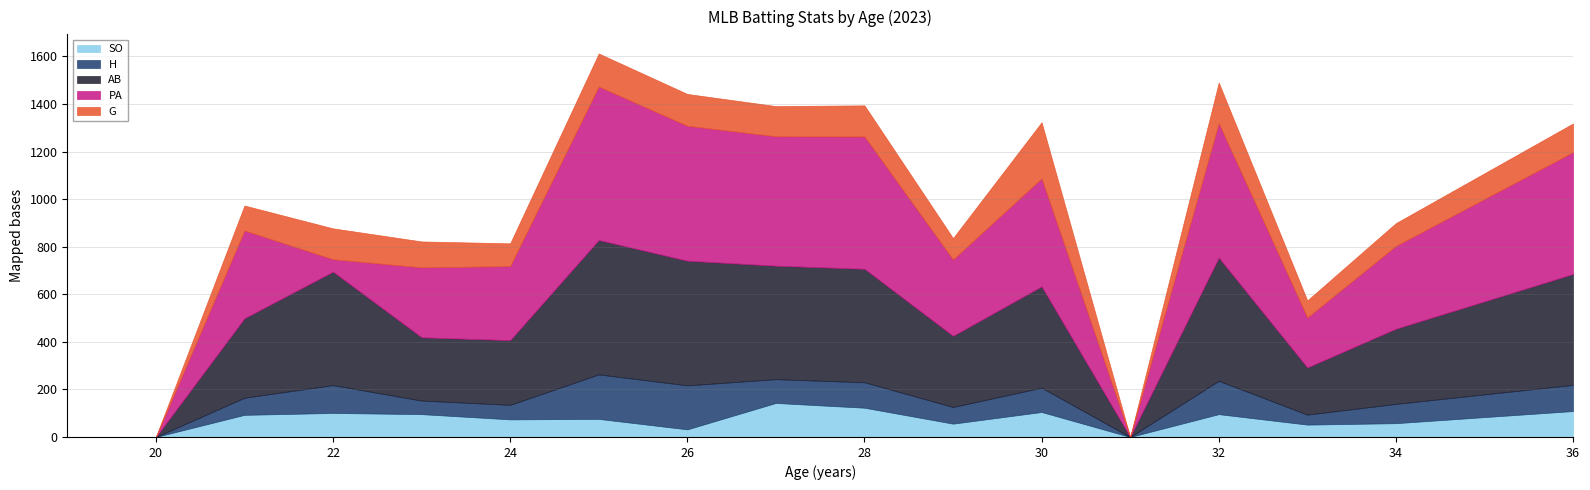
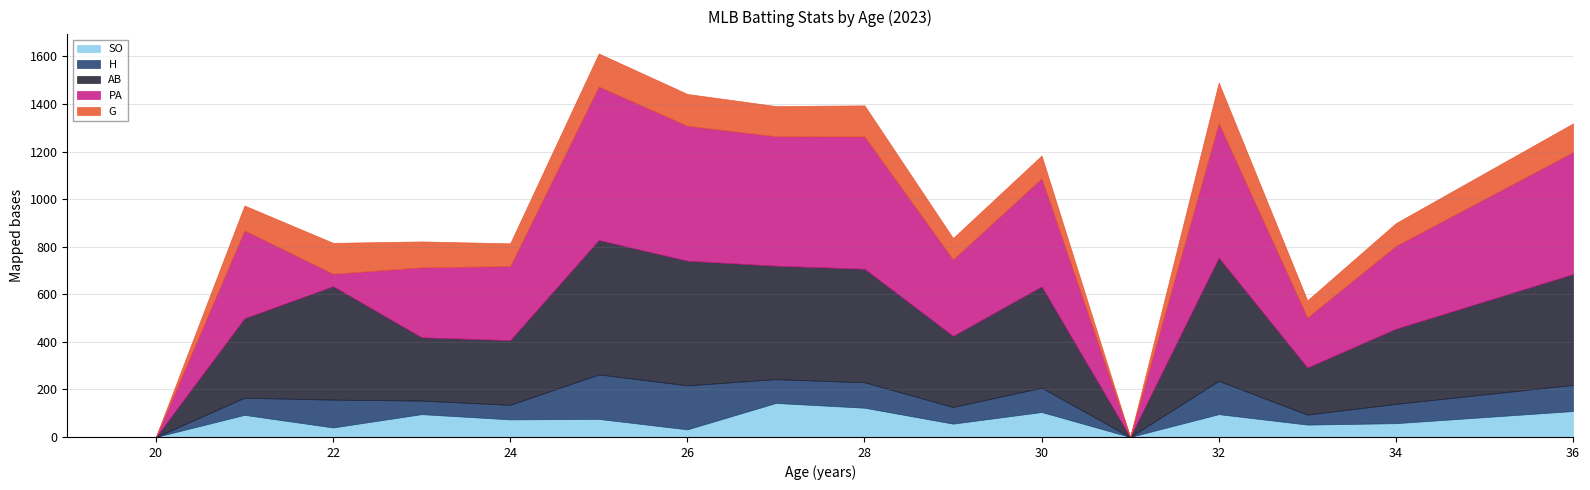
  {
    "SO": {
-     "22": 100,
+     "22": 40,
      "24": 70,
      "26": 30,
      "28": 120,
      "30": 110,
      "32": 100,
      "34": 60,
      "36": 110
    },
    "H": {
      "22": 120,
      "24": 60,
      "26": 190,
      "28": 110,
      "30": 100,
      "32": 140,
      "34": 80,
      "36": 110
    },
    "AB": {
      "22": 480,
      "24": 270,
      "26": 520,
      "28": 480,
      "30": 430,
      "32": 520,
      "34": 320,
      "36": 470
    },
    "PA": {
      "22": 50,
      "24": 310,
      "26": 570,
      "28": 560,
      "30": 450,
      "32": 570,
      "34": 350,
      "36": 510
    },
    "G": {
      "22": 130,
      "24": 100,
      "26": 130,
      "28": 130,
-     "30": 240,
+     "30": 100,
      "32": 170,
      "34": 100,
      "36": 120
    }
  }
